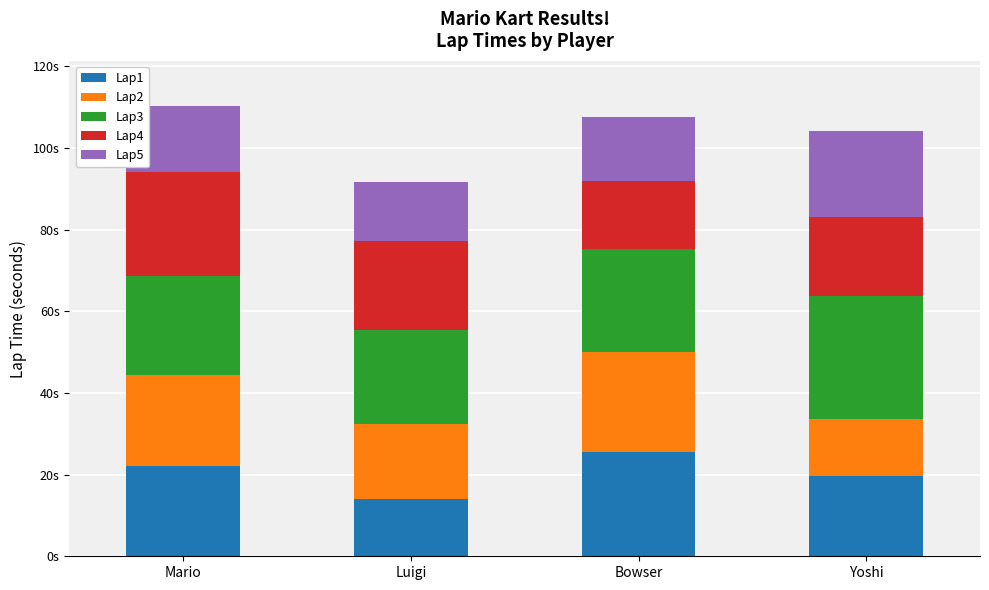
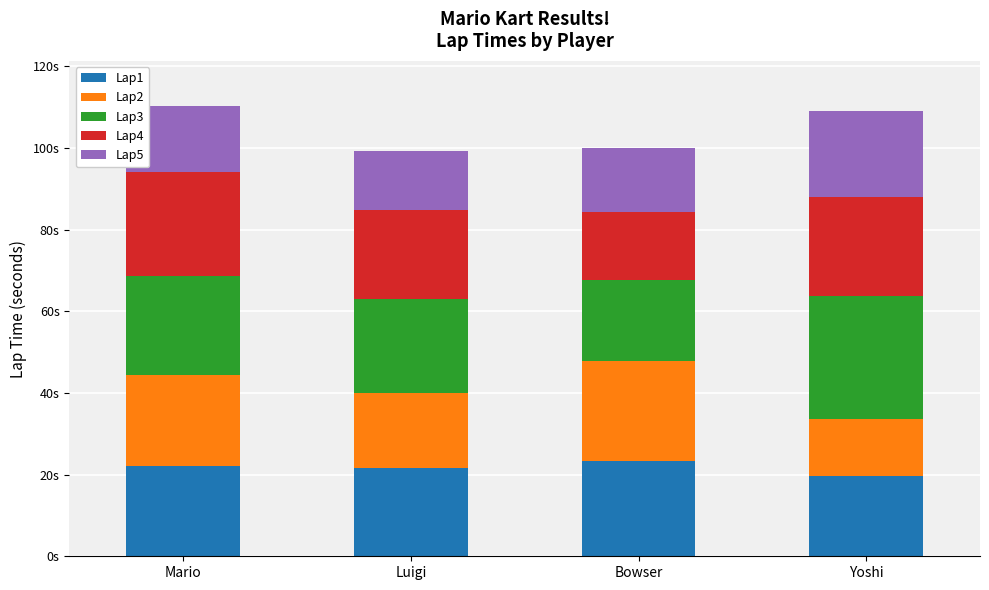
  {
    "Lap1": {
      "Mario": "22s",
-     "Luigi": "14s",
-     "Bowser": "26s",
+     "Luigi": "22s",
+     "Bowser": "23s",
      "Yoshi": "20s"
    },
    "Lap2": {
      "Mario": "22s",
      "Luigi": "18s",
      "Bowser": "24s",
      "Yoshi": "14s"
    },
    "Lap3": {
      "Mario": "24s",
      "Luigi": "23s",
-     "Bowser": "25s",
+     "Bowser": "20s",
      "Yoshi": "30s"
    },
    "Lap4": {
      "Mario": "26s",
      "Luigi": "22s",
      "Bowser": "17s",
-     "Yoshi": "19s"
+     "Yoshi": "24s"
    },
    "Lap5": {
      "Mario": "16s",
      "Luigi": "14s",
      "Bowser": "16s",
      "Yoshi": "21s"
    }
  }
